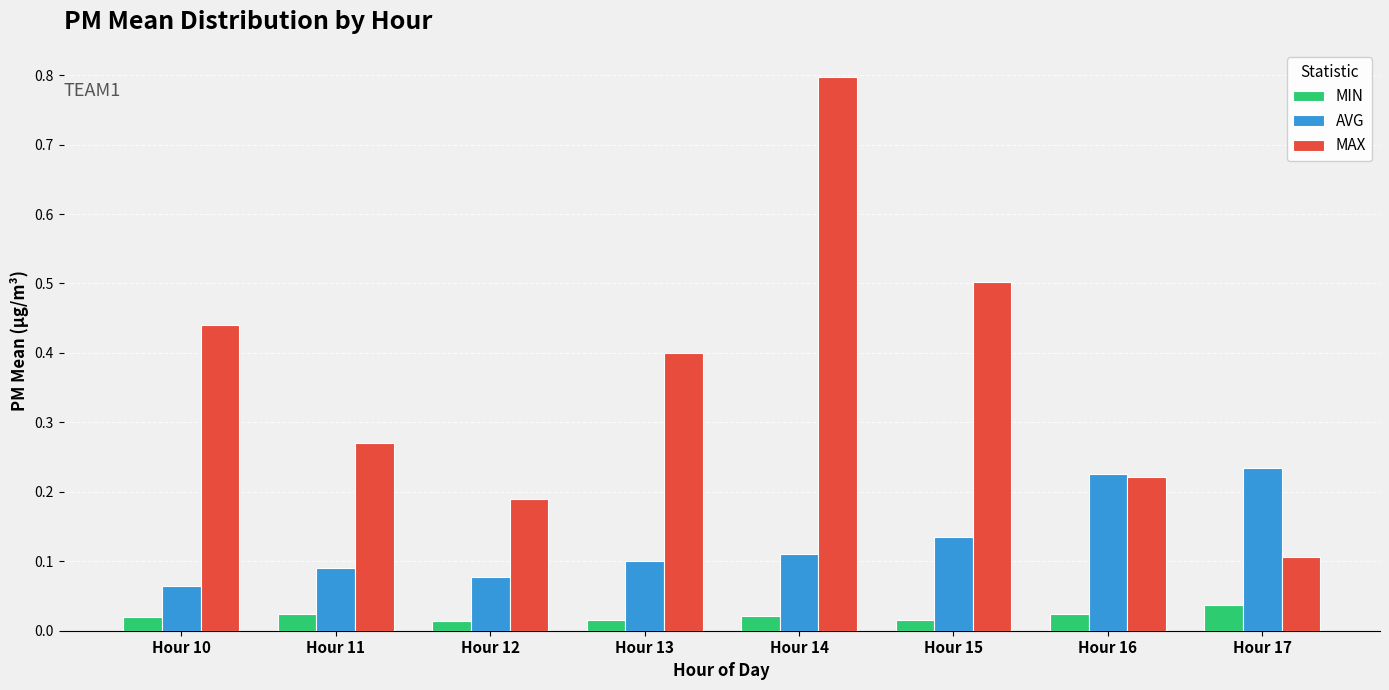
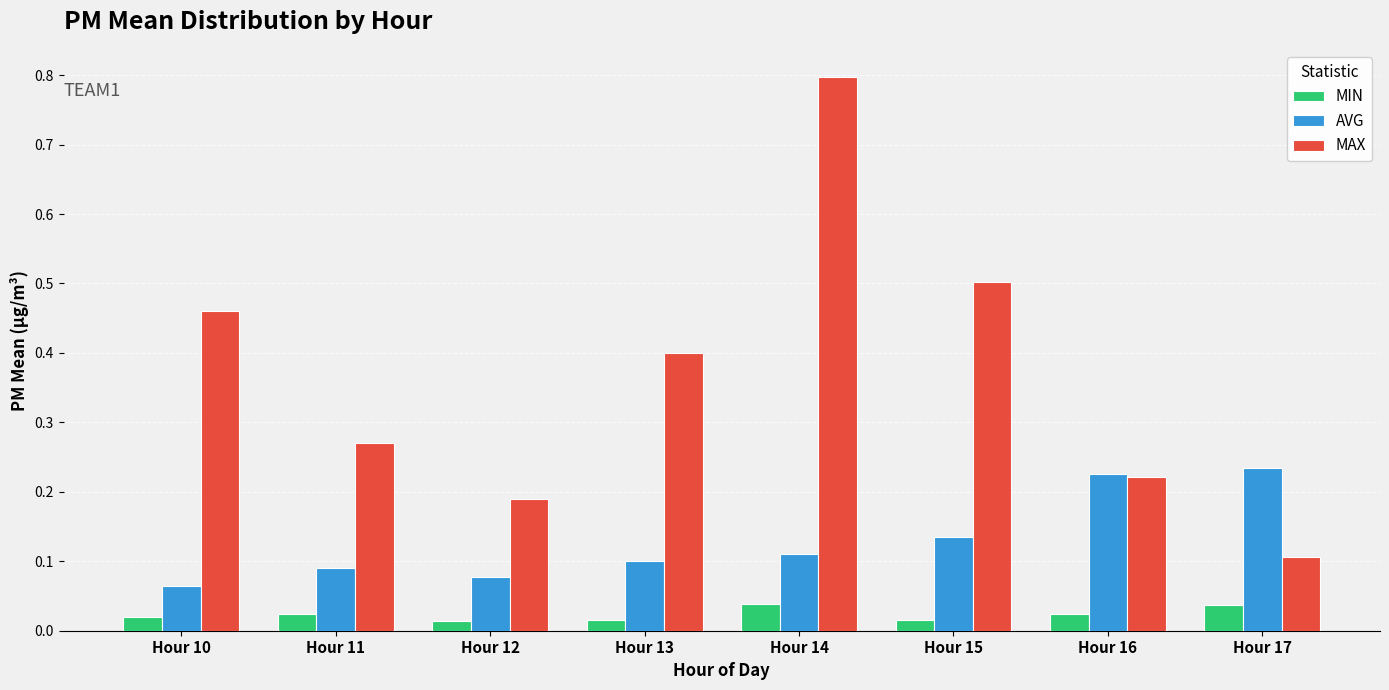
  {
    "MIN": {
      "Hour 10": 0.02,
      "Hour 11": 0.02,
      "Hour 12": 0.01,
      "Hour 13": 0.02,
-     "Hour 14": 0.02,
+     "Hour 14": 0.04,
      "Hour 15": 0.02,
      "Hour 16": 0.02,
      "Hour 17": 0.04
    },
    "AVG": {
      "Hour 10": 0.07,
      "Hour 11": 0.09,
      "Hour 12": 0.08,
      "Hour 13": 0.10,
      "Hour 14": 0.11,
      "Hour 15": 0.14,
      "Hour 16": 0.23,
      "Hour 17": 0.24
    },
    "MAX": {
-     "Hour 10": 0.44,
+     "Hour 10": 0.46,
      "Hour 11": 0.27,
      "Hour 12": 0.19,
      "Hour 13": 0.40,
      "Hour 14": 0.80,
      "Hour 15": 0.50,
      "Hour 16": 0.22,
      "Hour 17": 0.11
    }
  }
